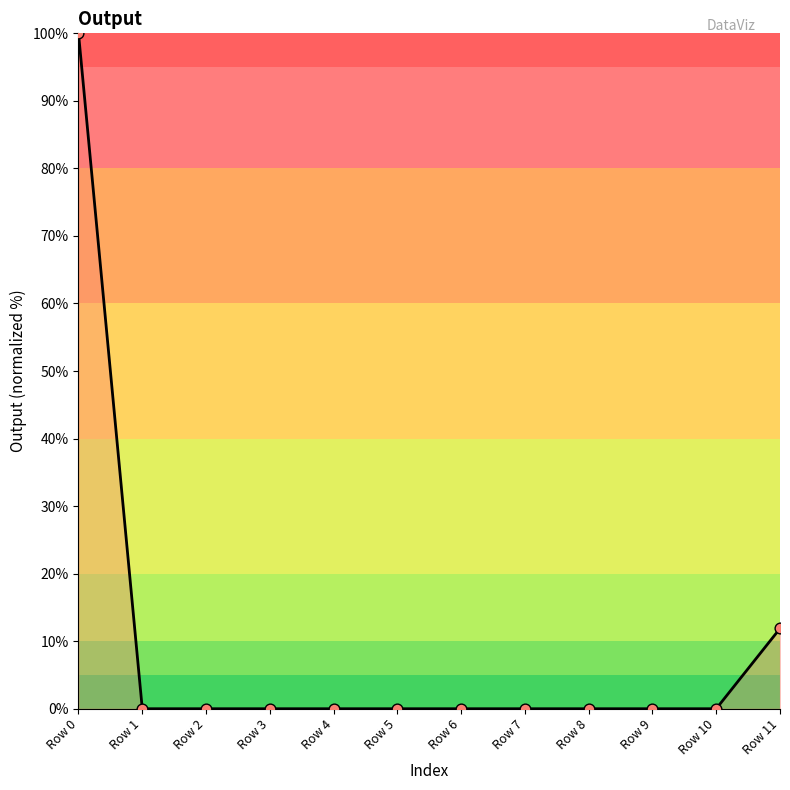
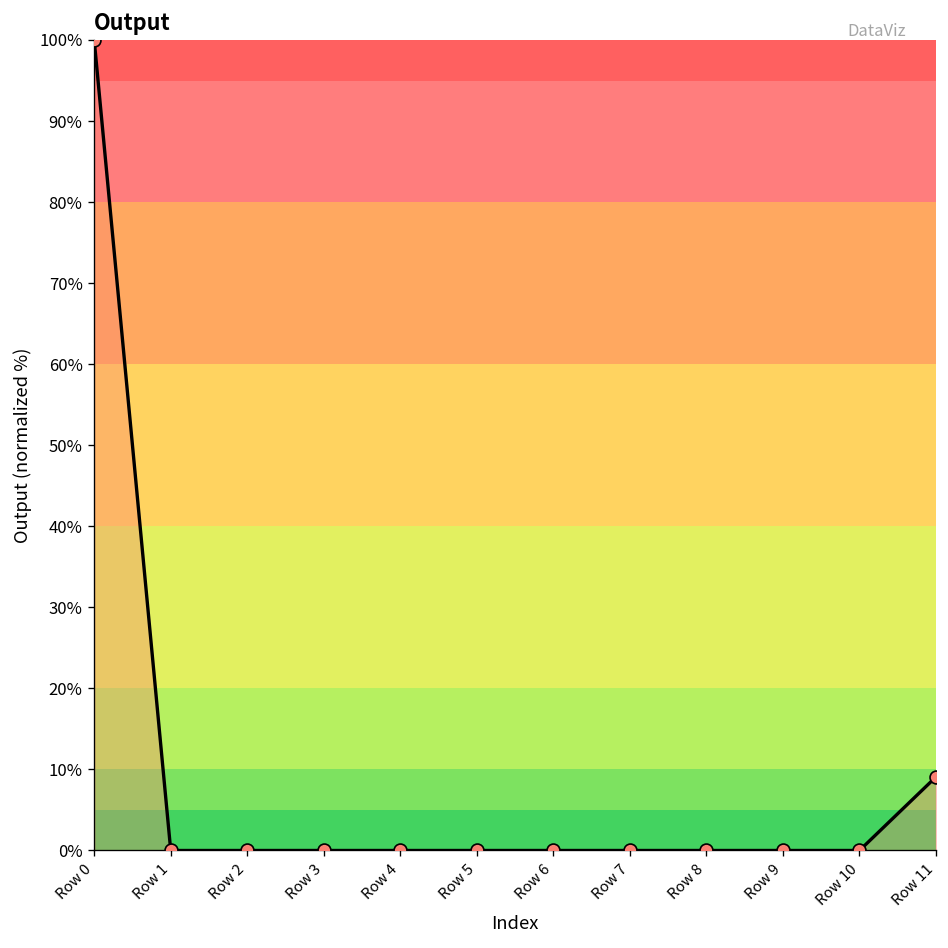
  {
    "Row 0": "100%",
    "Row 1": "0%",
    "Row 2": "0%",
    "Row 3": "0%",
    "Row 4": "0%",
    "Row 5": "0%",
    "Row 6": "0%",
    "Row 7": "0%",
    "Row 8": "0%",
    "Row 9": "0%",
    "Row 10": "0%",
-   "Row 11": "12%"
+   "Row 11": "9%"
  }
